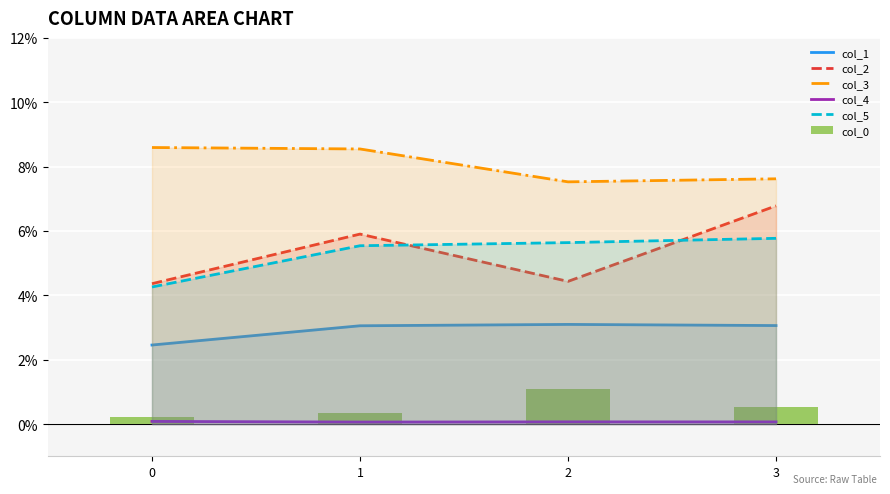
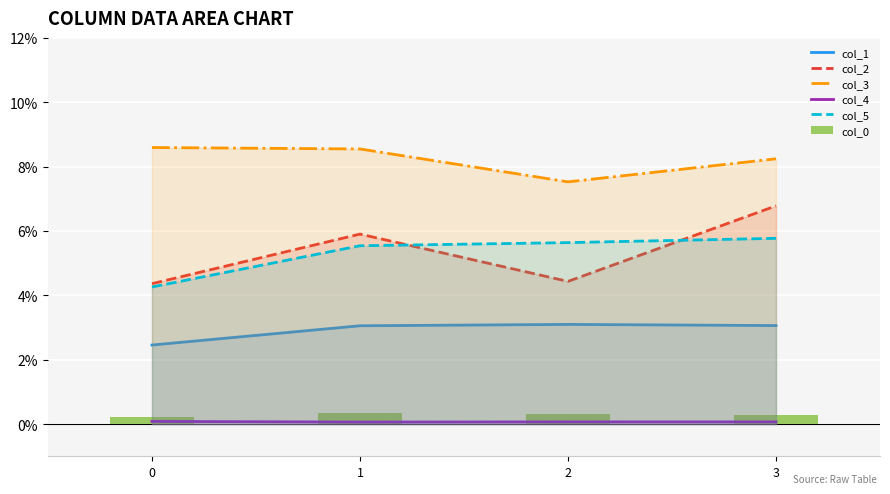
  {
    "col_0": {
      "0": "0.2%",
      "1": "0.3%",
-     "2": "1.1%",
-     "3": "0.5%"
+     "2": "0.3%",
+     "3": "0.3%"
    },
    "col_2": {
      "0": "4.4%",
      "1": "5.9%",
      "2": "4.4%",
      "3": "6.8%"
    },
    "col_3": {
      "0": "8.6%",
      "1": "8.5%",
      "2": "7.5%",
-     "3": "7.6%"
+     "3": "8.2%"
    },
    "col_4": {
      "0": "0.1%",
      "1": "0.1%",
      "2": "0.1%",
      "3": "0.1%"
    }
  }
